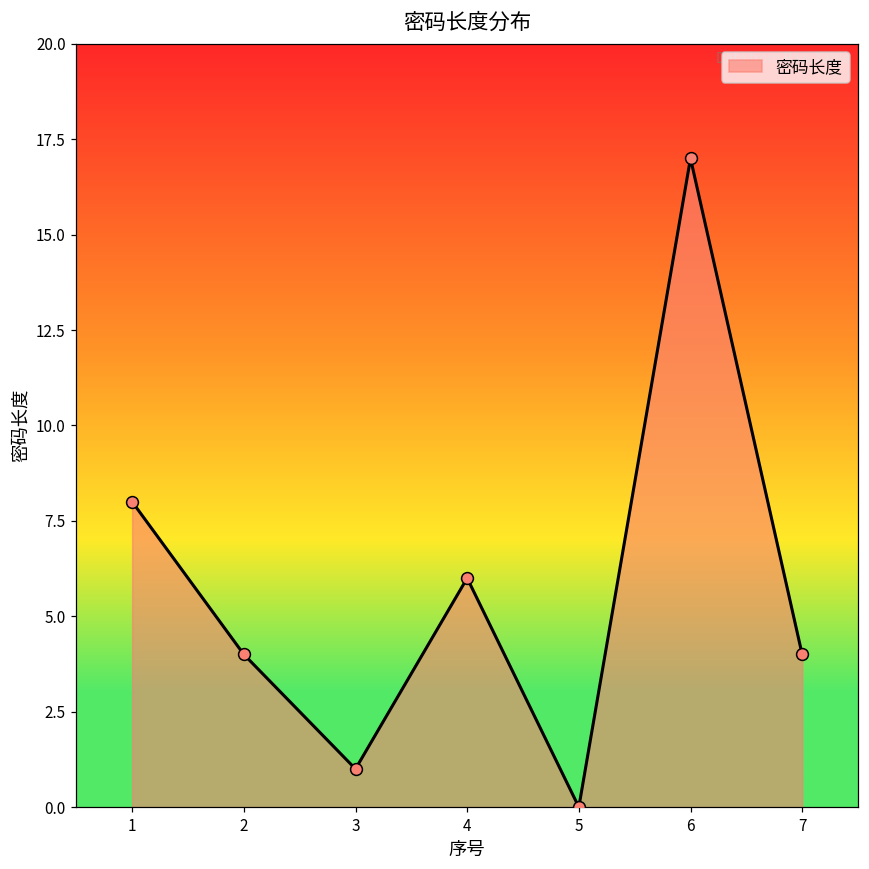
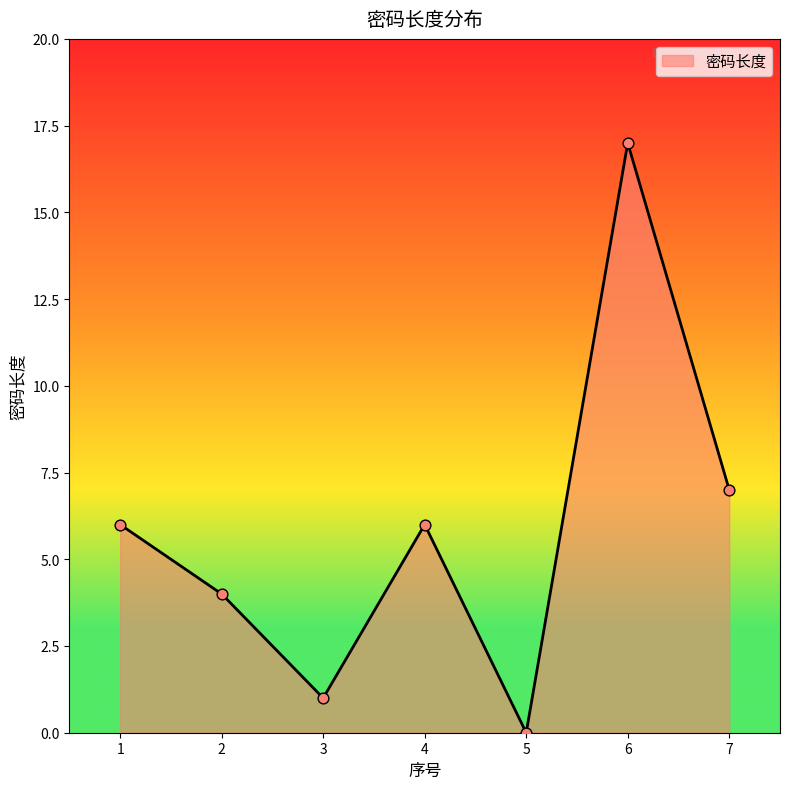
  {
-   "1": 8,
+   "1": 6,
    "2": 4,
    "3": 1,
    "4": 6,
    "5": 0,
    "6": 17,
-   "7": 4
+   "7": 7
  }
